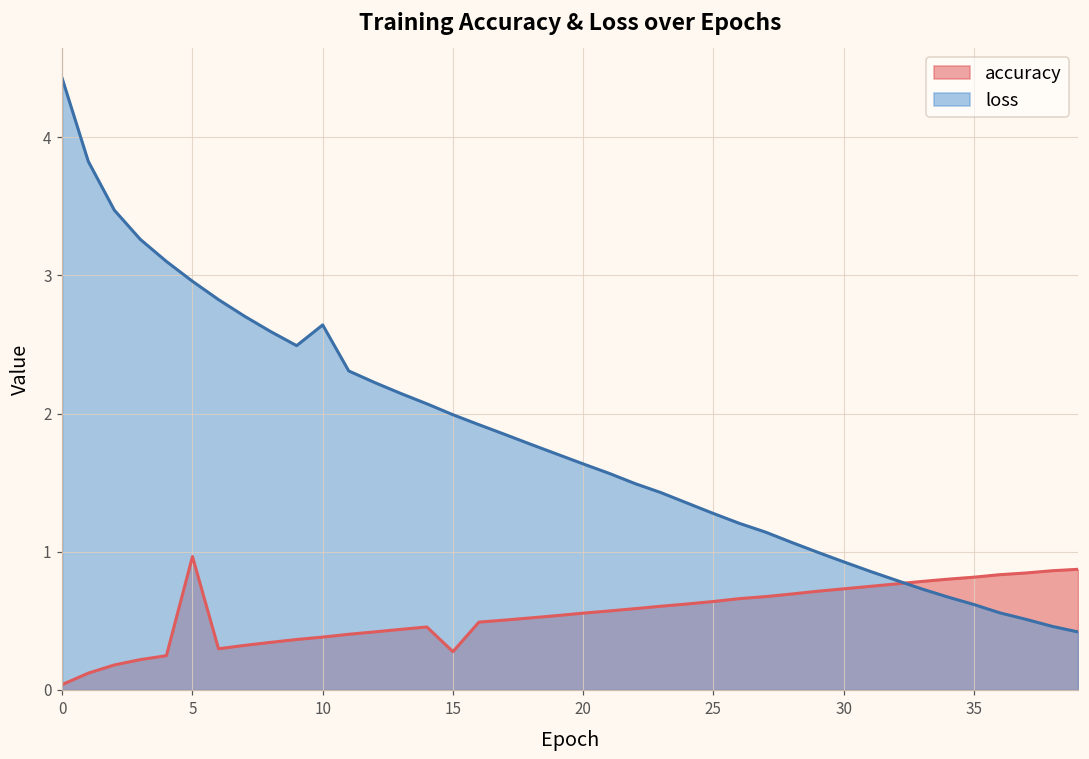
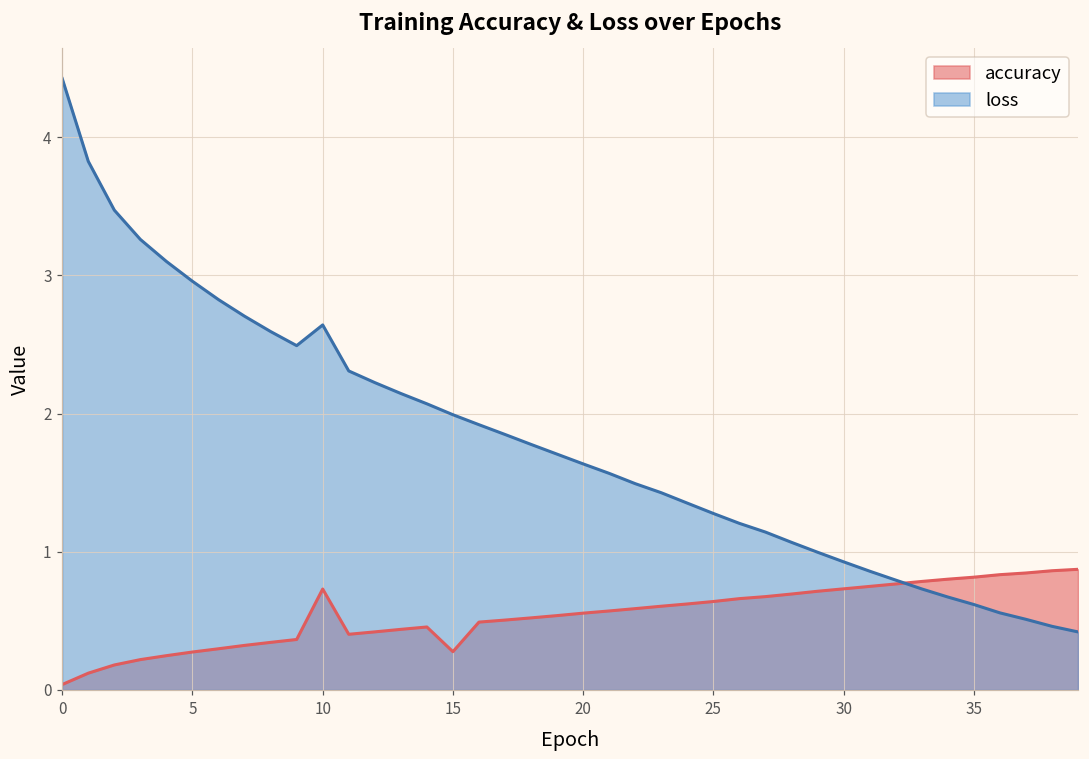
  {
    "accuracy": {
      "0": 0.04,
-     "5": 0.97,
-     "10": 0.38,
+     "5": 0.27,
+     "10": 0.73,
      "15": 0.28,
      "20": 0.56,
      "25": 0.64,
      "30": 0.73,
      "35": 0.82
    },
    "loss": {
      "0": 4.42,
      "5": 2.96,
      "10": 2.64,
      "15": 1.99,
      "20": 1.64,
      "25": 1.28,
      "30": 0.93,
      "35": 0.62
    }
  }
